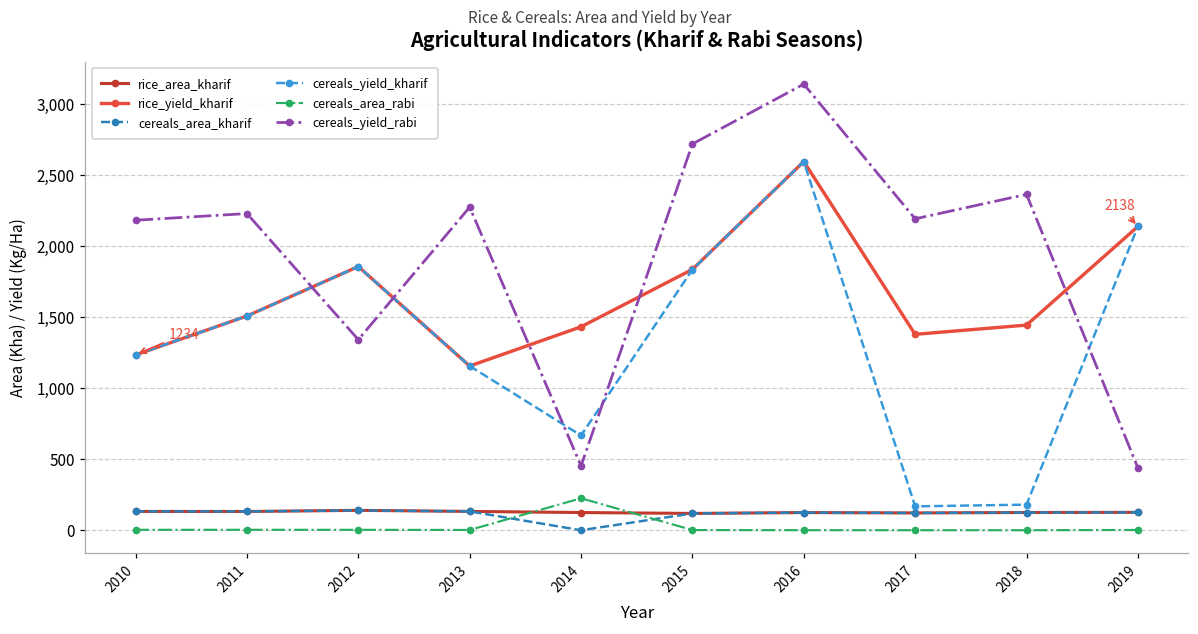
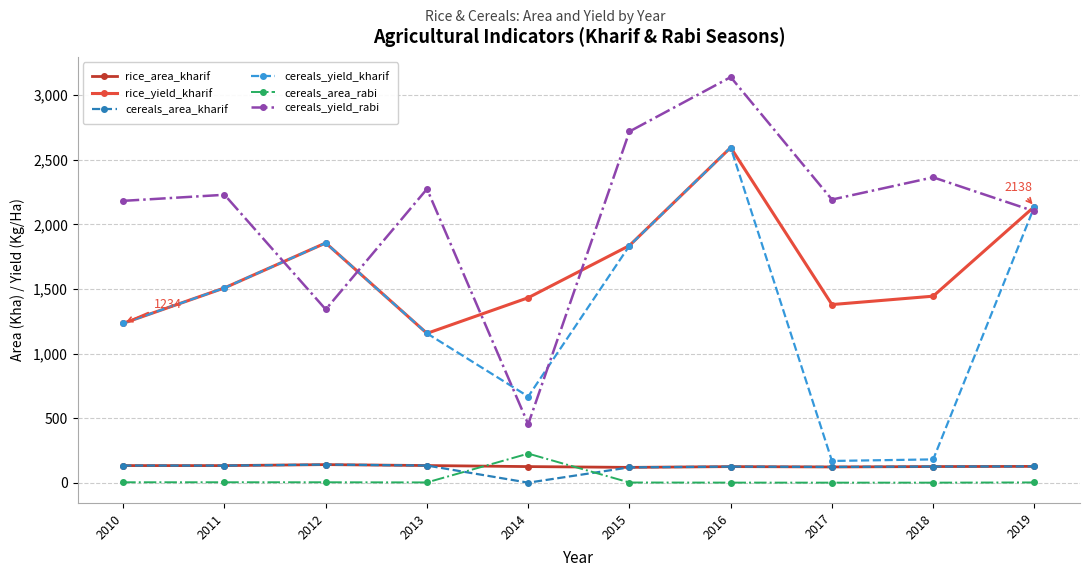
  {
    "cereals_area_rabi": {
      "2010": "0",
      "2011": "0",
      "2012": "0",
      "2013": "0",
      "2014": "230",
      "2015": "0",
      "2016": "0",
      "2017": "0",
      "2018": "0",
      "2019": "0"
    },
    "cereals_yield_rabi": {
      "2010": "2,180",
      "2011": "2,230",
      "2012": "1,340",
      "2013": "2,270",
      "2014": "450",
      "2015": "2,720",
      "2016": "3,140",
      "2017": "2,190",
      "2018": "2,360",
-     "2019": "440"
+     "2019": "2,100"
    }
  }
